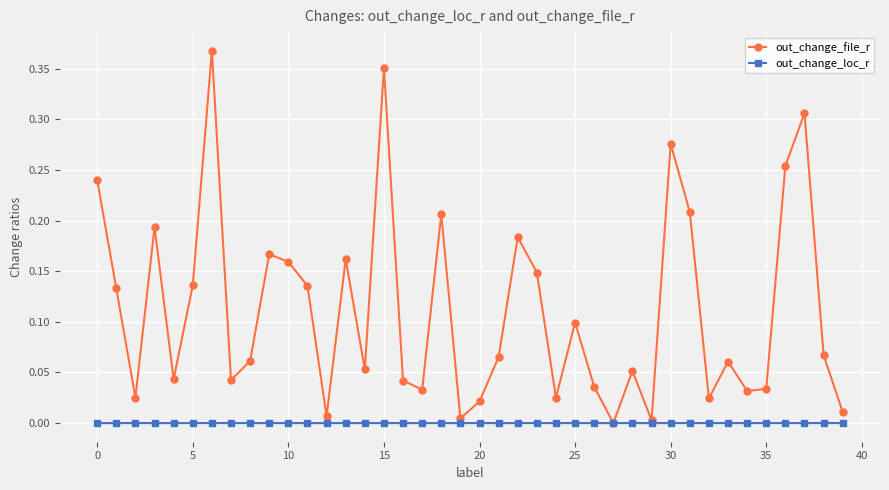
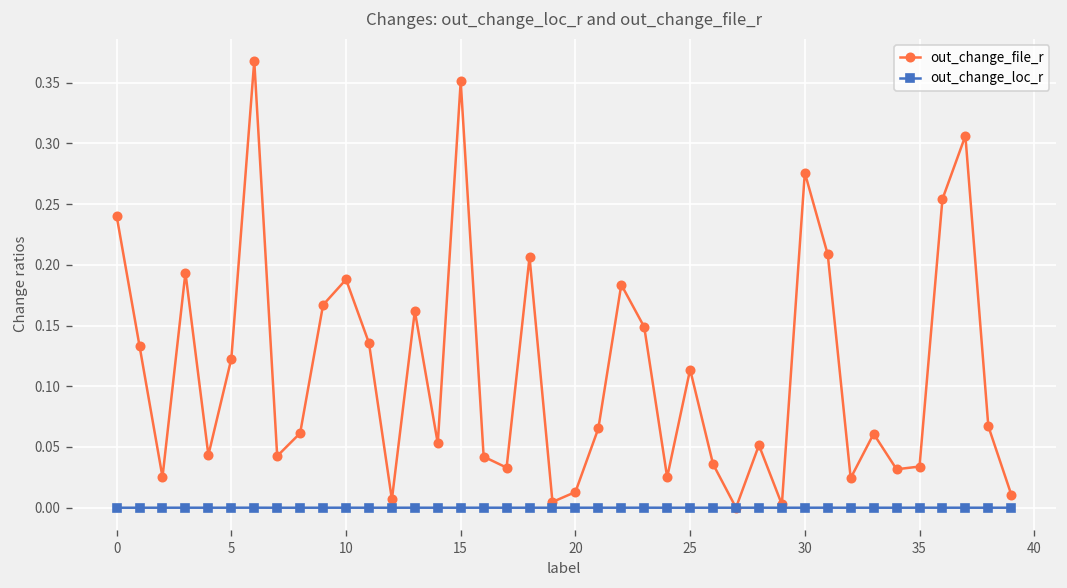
  {
    "out_change_file_r": {
      "0": 0.240,
-     "5": 0.136,
-     "10": 0.159,
+     "5": 0.123,
+     "10": 0.188,
      "15": 0.351,
-     "20": 0.021,
-     "25": 0.099,
+     "20": 0.013,
+     "25": 0.114,
      "30": 0.276,
      "35": 0.034
    },
    "out_change_loc_r": {
      "0": 0.000,
      "5": 0.000,
      "10": 0.000,
      "15": 0.000,
      "20": 0.000,
      "25": 0.000,
      "30": 0.000,
      "35": 0.000
    }
  }
